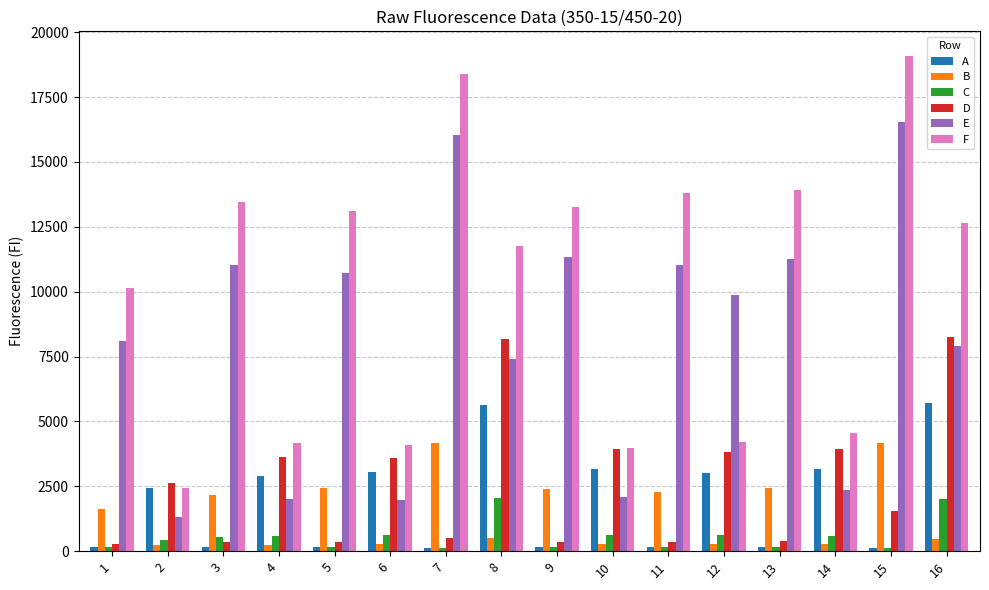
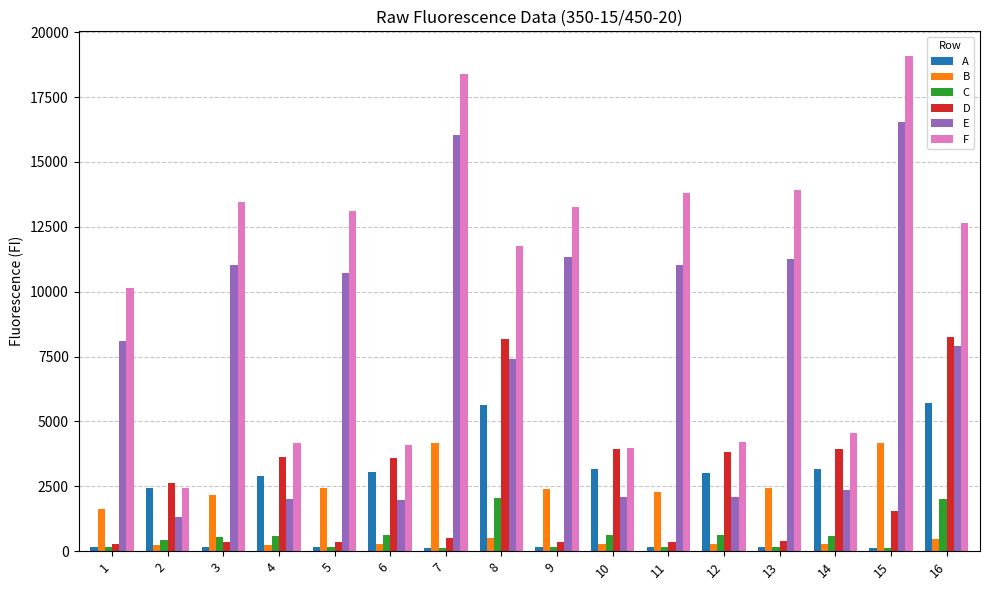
  {
    "A": {
      "1": 100,
      "2": 2400,
      "3": 200,
      "4": 2900,
      "5": 200,
      "6": 3100,
      "7": 100,
      "8": 5600,
      "9": 200,
      "10": 3100,
      "11": 200,
      "12": 3000,
      "13": 200,
      "14": 3200,
      "15": 100,
      "16": 5700
    },
    "B": {
      "1": 1600,
      "2": 200,
      "3": 2200,
      "4": 300,
      "5": 2400,
      "6": 300,
      "7": 4200,
      "8": 500,
      "9": 2400,
      "10": 300,
      "11": 2300,
      "12": 300,
      "13": 2400,
      "14": 300,
      "15": 4200,
      "16": 500
    },
    "C": {
      "1": 200,
      "2": 400,
      "3": 500,
      "4": 600,
      "5": 200,
      "6": 600,
      "7": 100,
      "8": 2000,
      "9": 200,
      "10": 600,
      "11": 200,
      "12": 600,
      "13": 200,
      "14": 600,
      "15": 100,
      "16": 2000
    },
    "D": {
      "1": 300,
      "2": 2600,
      "3": 300,
      "4": 3600,
      "5": 400,
      "6": 3600,
      "7": 500,
      "8": 8200,
      "9": 400,
      "10": 3900,
      "11": 400,
      "12": 3800,
      "13": 400,
      "14": 3900,
      "15": 1500,
      "16": 8200
    },
    "E": {
      "1": 8100,
      "2": 1300,
      "3": 11000,
      "4": 2000,
      "5": 10700,
      "6": 2000,
      "7": 16100,
      "8": 7400,
      "9": 11300,
      "10": 2100,
      "11": 11000,
-     "12": 9900,
+     "12": 2100,
      "13": 11300,
      "14": 2400,
      "15": 16500,
      "16": 7900
    },
    "F": {
      "1": 10200,
      "2": 2400,
      "3": 13400,
      "4": 4200,
      "5": 13100,
      "6": 4100,
      "7": 18400,
      "8": 11700,
      "9": 13300,
      "10": 4000,
      "11": 13800,
      "12": 4200,
      "13": 13900,
      "14": 4500,
      "15": 19100,
      "16": 12600
    }
  }
